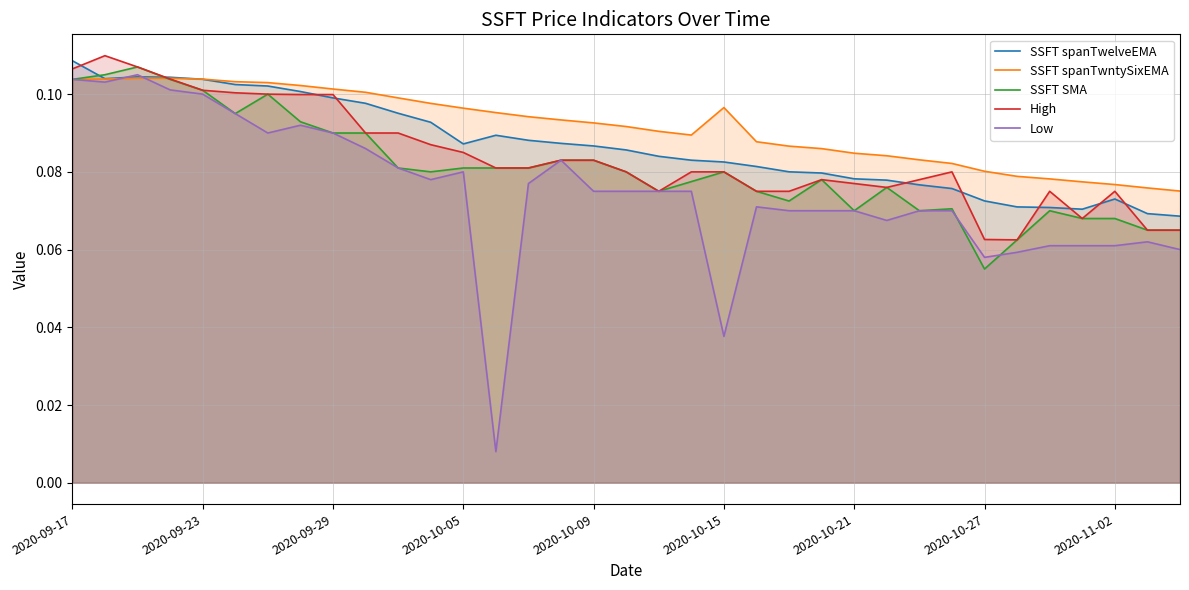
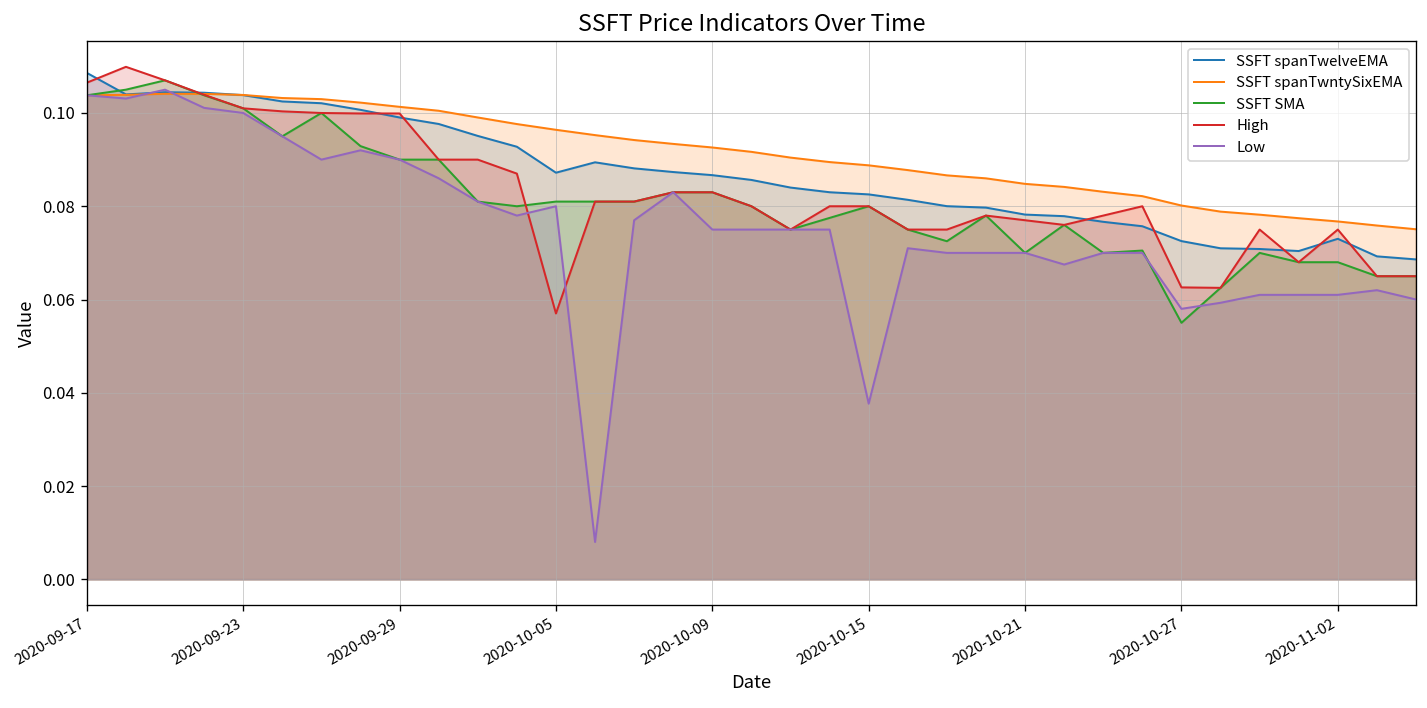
  {
    "SSFT spanTwelveEMA": {
      "2020-09-17": 0.109,
      "2020-09-29": 0.099,
      "2020-10-05": 0.087,
      "2020-10-09": 0.087,
      "2020-10-15": 0.083,
      "2020-10-21": 0.078,
      "2020-10-27": 0.073,
      "2020-11-02": 0.073
    },
    "SSFT spanTwntySixEMA": {
      "2020-09-29": 0.101,
      "2020-10-05": 0.096,
      "2020-10-09": 0.093,
-     "2020-10-15": 0.097,
+     "2020-10-15": 0.089,
      "2020-10-21": 0.085,
      "2020-10-27": 0.080,
      "2020-11-02": 0.077
    },
    "SSFT SMA": {
      "2020-10-05": 0.081,
      "2020-10-27": 0.055,
      "2020-11-02": 0.068
    },
    "High": {
      "2020-09-17": 0.107,
      "2020-09-29": 0.100,
-     "2020-10-05": 0.085,
+     "2020-10-05": 0.057,
      "2020-10-21": 0.077,
      "2020-10-27": 0.063,
      "2020-11-02": 0.075
    },
    "Low": {
      "2020-09-23": 0.100,
      "2020-10-05": 0.080,
      "2020-10-09": 0.075,
      "2020-10-15": 0.038,
      "2020-10-27": 0.058,
      "2020-11-02": 0.061
    }
  }
